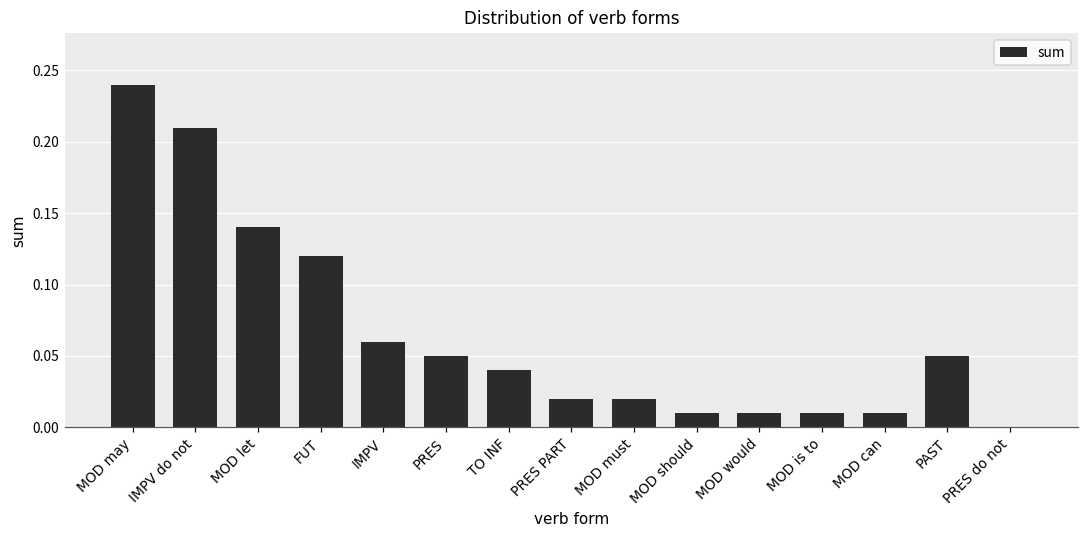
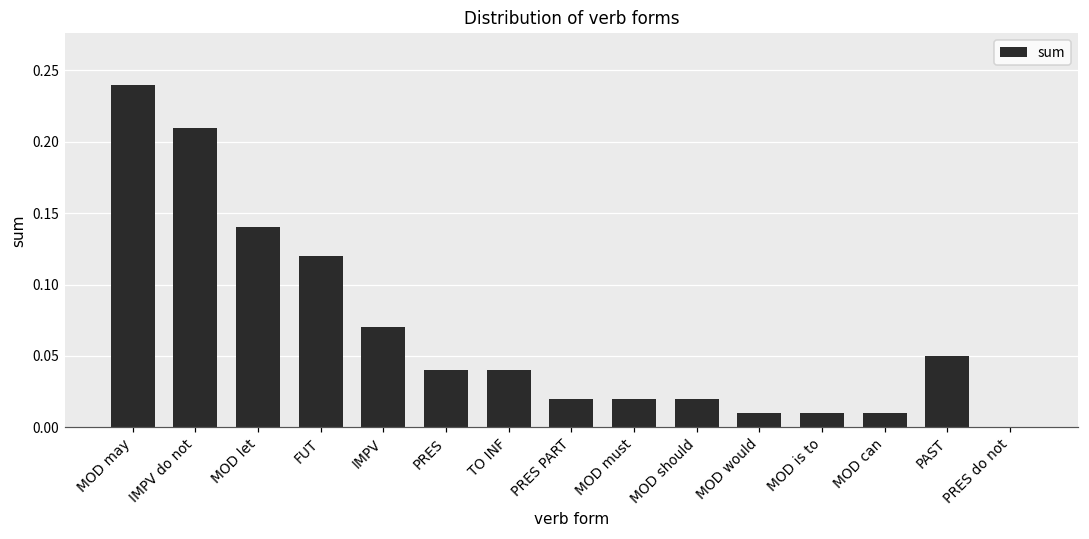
  {
    "MOD may": 0.24,
    "IMPV do not": 0.21,
    "MOD let": 0.14,
    "FUT": 0.12,
-   "IMPV": 0.06,
-   "PRES": 0.05,
+   "IMPV": 0.07,
+   "PRES": 0.04,
    "TO INF": 0.04,
    "PRES PART": 0.02,
    "MOD must": 0.02,
-   "MOD should": 0.01,
+   "MOD should": 0.02,
    "MOD would": 0.01,
    "MOD is to": 0.01,
    "MOD can": 0.01,
    "PAST": 0.05,
    "PRES do not": 0.00
  }
